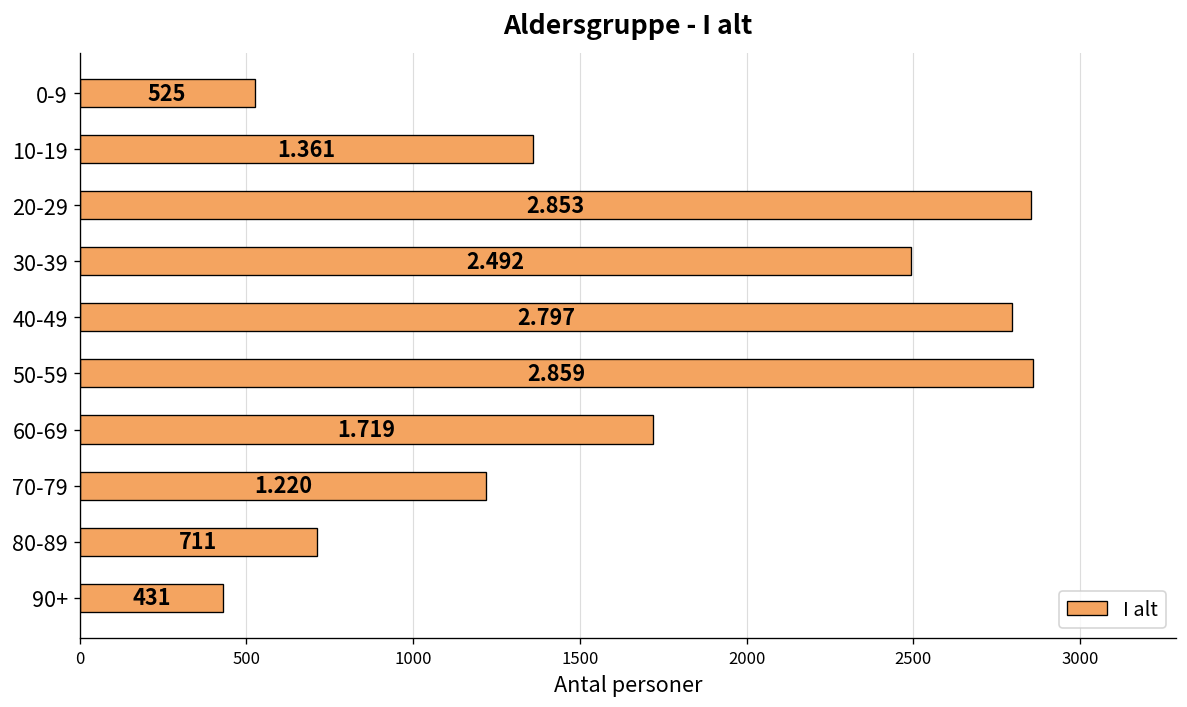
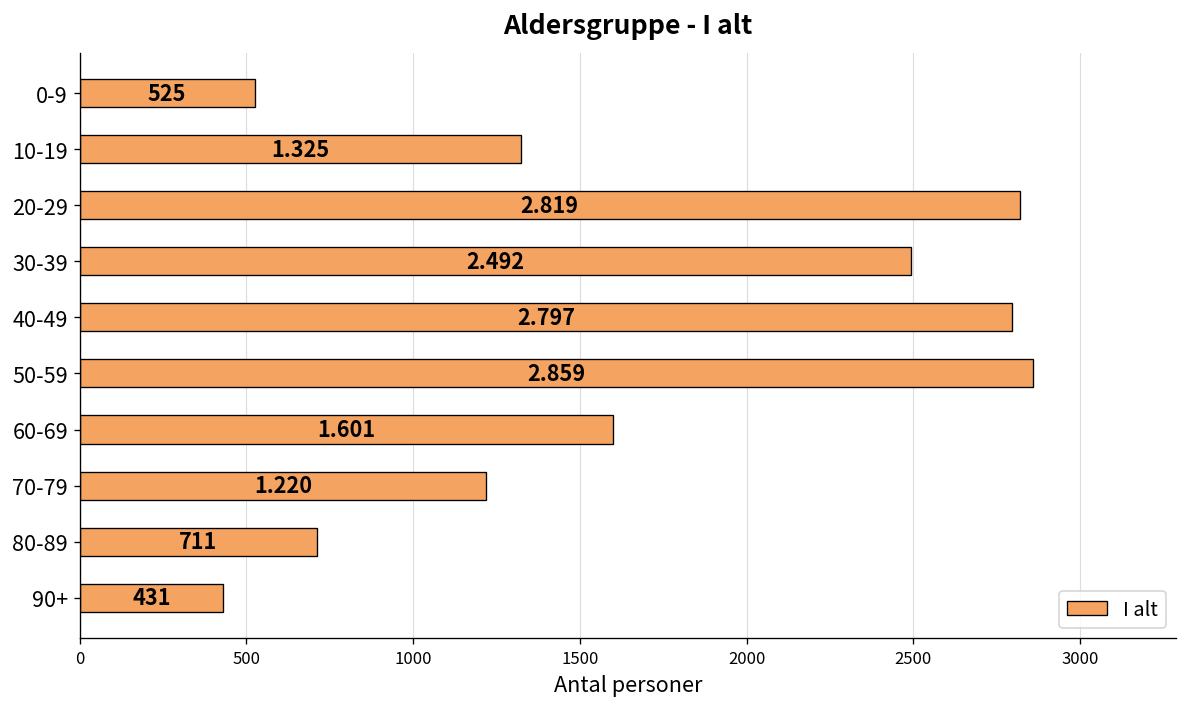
  {
    "0-9": 525,
-   "10-19": 1.361,
-   "20-29": 2.853,
-   "60-69": 1.719,
+   "10-19": 1.325,
+   "20-29": 2.819,
+   "60-69": 1.601,
    "80-89": 711,
    "90+": 431
  }
